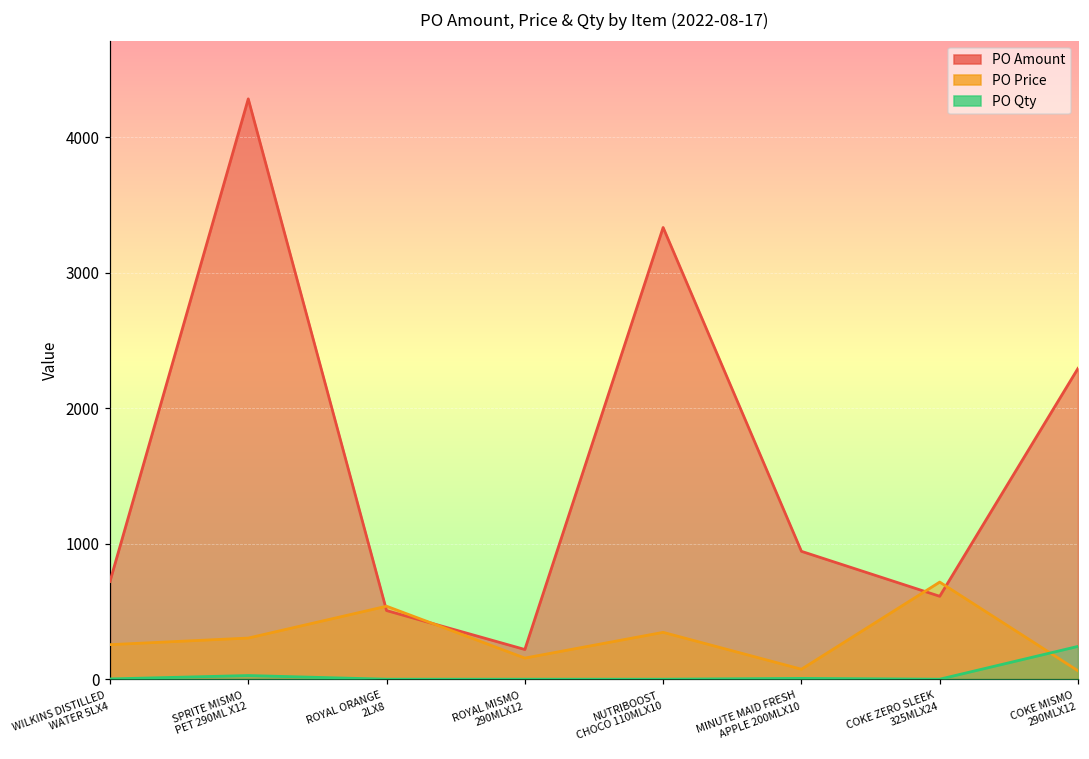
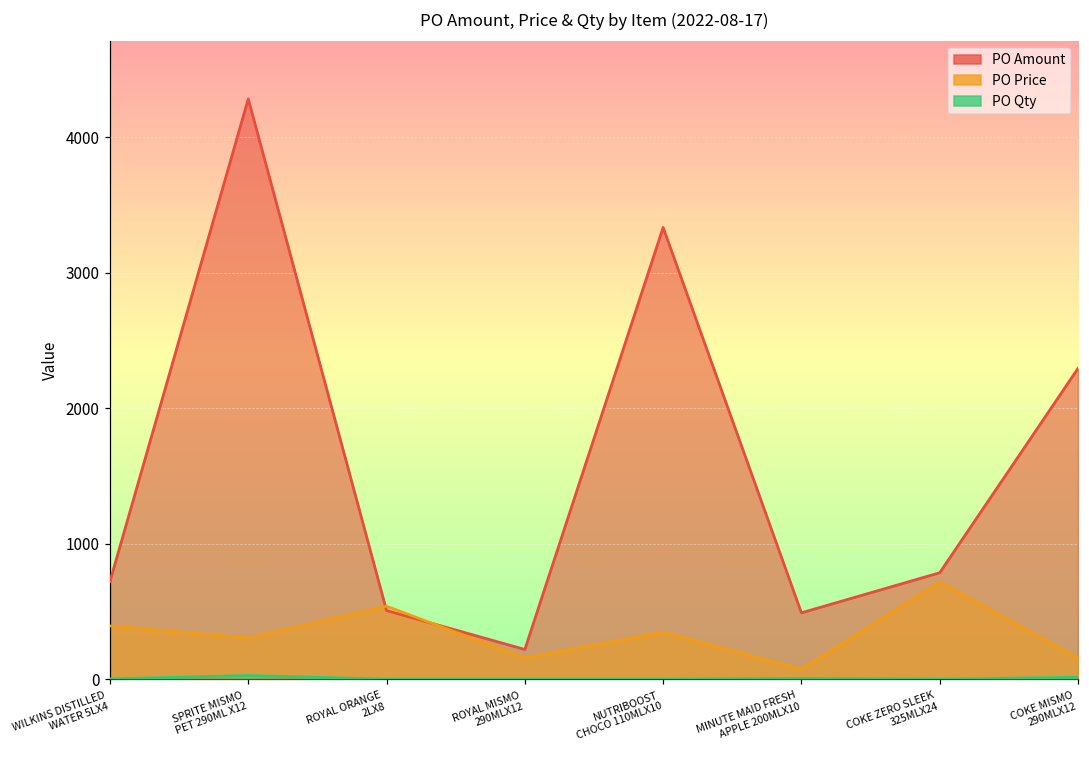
  {
    "PO Amount": {
      "WILKINS DISTILLED WATER 5LX4": 720,
      "SPRITE MISMO PET 290ML X12": 4280,
      "ROYAL ORANGE 2LX8": 510,
      "ROYAL MISMO 290MLX12": 220,
      "NUTRIBOOST CHOCO 110MLX10": 3330,
-     "MINUTE MAID FRESH APPLE 200MLX10": 940,
-     "COKE ZERO SLEEK 325MLX24": 610,
+     "MINUTE MAID FRESH APPLE 200MLX10": 490,
+     "COKE ZERO SLEEK 325MLX24": 790,
      "COKE MISMO 290MLX12": 2300
    },
    "PO Price": {
-     "WILKINS DISTILLED WATER 5LX4": 260,
+     "WILKINS DISTILLED WATER 5LX4": 390,
      "SPRITE MISMO PET 290ML X12": 300,
      "ROYAL ORANGE 2LX8": 540,
      "ROYAL MISMO 290MLX12": 160,
      "NUTRIBOOST CHOCO 110MLX10": 350,
      "MINUTE MAID FRESH APPLE 200MLX10": 70,
      "COKE ZERO SLEEK 325MLX24": 720,
-     "COKE MISMO 290MLX12": 60
+     "COKE MISMO 290MLX12": 160
    },
    "PO Qty": {
      "WILKINS DISTILLED WATER 5LX4": 0,
      "SPRITE MISMO PET 290ML X12": 30,
      "ROYAL ORANGE 2LX8": 0,
      "ROYAL MISMO 290MLX12": 0,
      "NUTRIBOOST CHOCO 110MLX10": 0,
      "MINUTE MAID FRESH APPLE 200MLX10": 10,
      "COKE ZERO SLEEK 325MLX24": 0,
-     "COKE MISMO 290MLX12": 240
+     "COKE MISMO 290MLX12": 20
    }
  }
